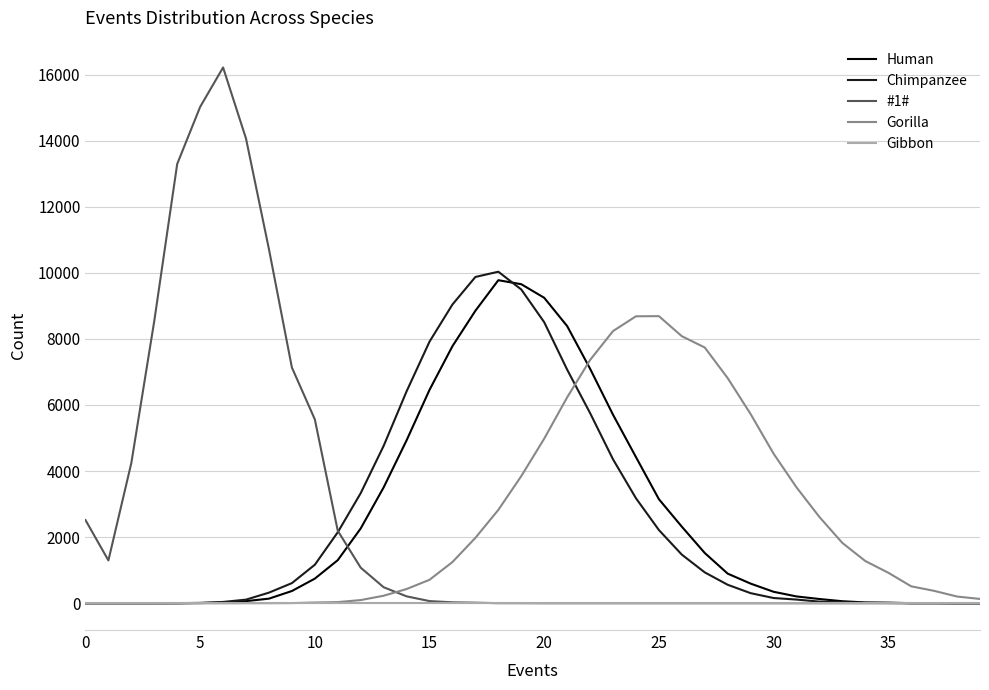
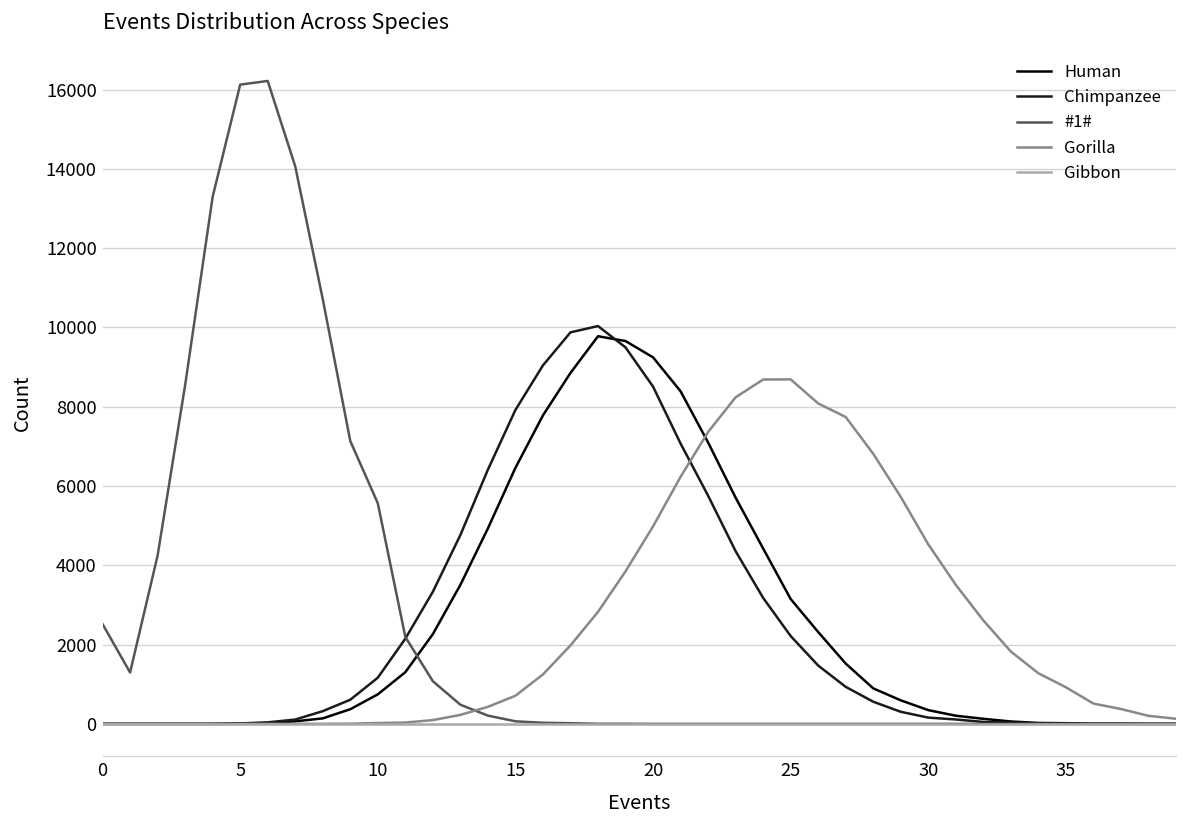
  {
    "#1#": {
      "0": 2500,
-     "5": 15000,
+     "5": 16100,
      "10": 5600
    }
  }
